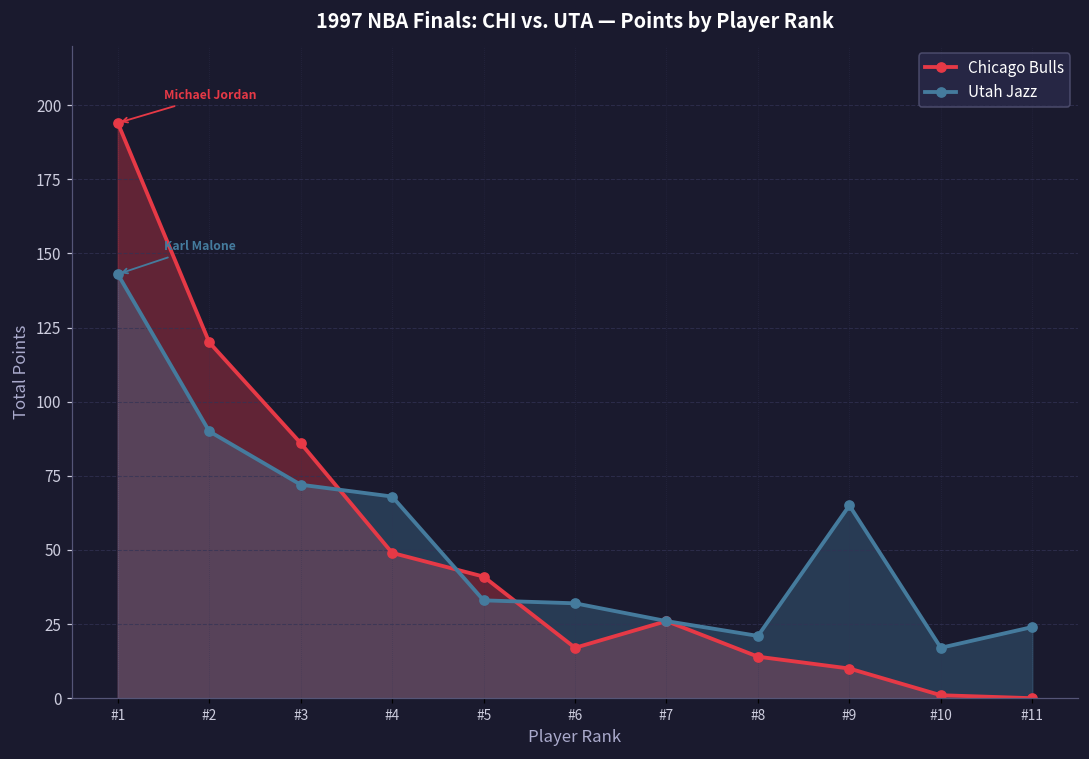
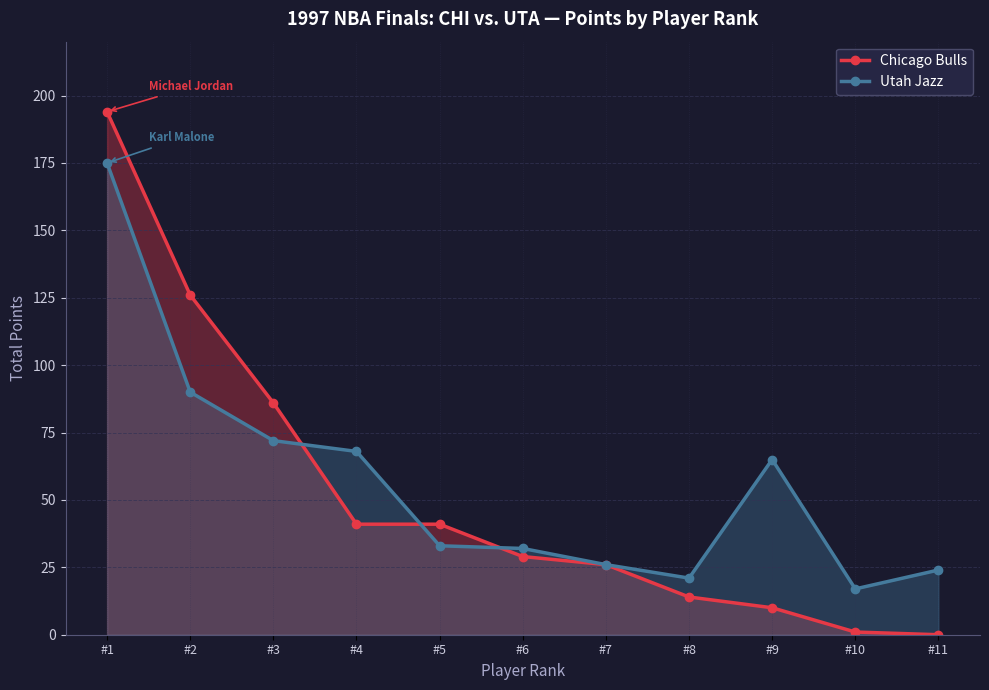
  {
    "Chicago Bulls": {
      "#1": 194,
-     "#2": 120,
+     "#2": 126,
      "#3": 86,
-     "#4": 49,
+     "#4": 41,
      "#5": 41,
-     "#6": 17,
+     "#6": 29,
      "#8": 14,
      "#9": 10,
      "#10": 1,
      "#11": 0
    },
    "Utah Jazz": {
-     "#1": 143,
+     "#1": 175,
      "#2": 90,
      "#3": 72,
      "#4": 68,
      "#5": 33,
      "#6": 32,
      "#8": 21,
      "#9": 65,
      "#10": 17,
      "#11": 24
    }
  }
